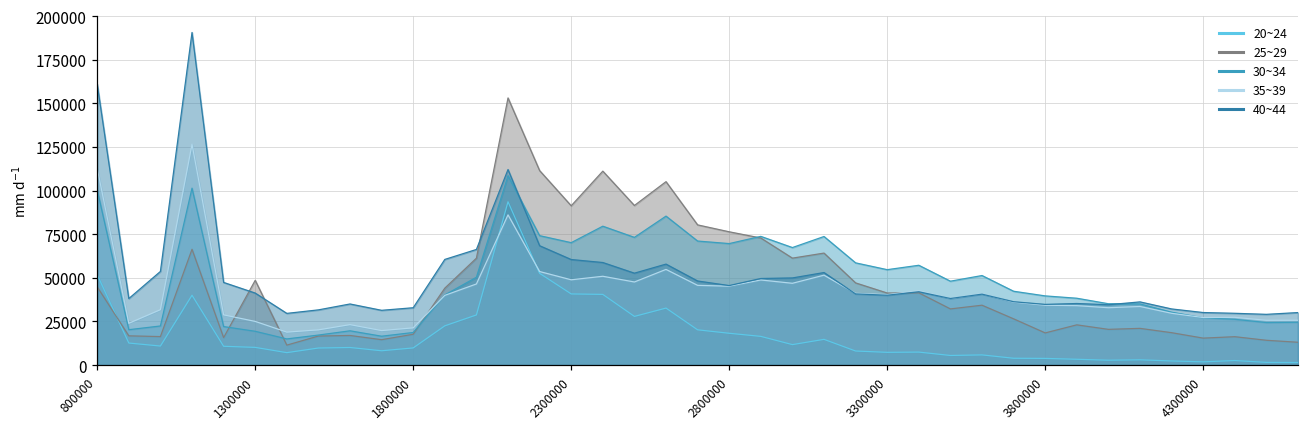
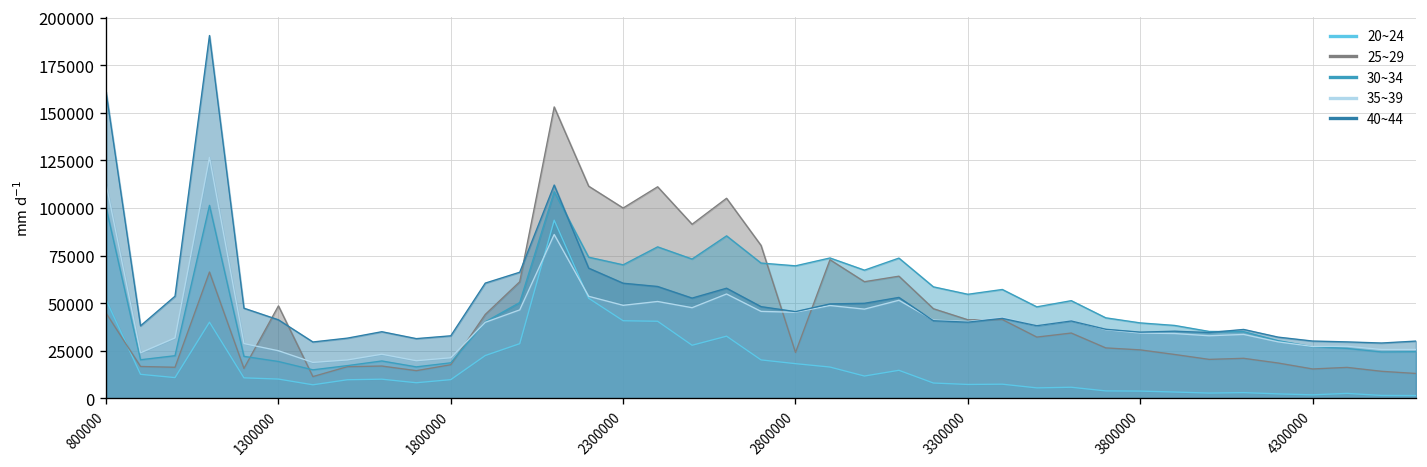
  {
    "25~29": {
      "800000": 45000,
      "1300000": 49000,
-     "2300000": 91000,
-     "2800000": 76000,
-     "3800000": 18000,
+     "2300000": 100000,
+     "2800000": 24000,
+     "3800000": 25000,
      "4300000": 15000
    }
  }
